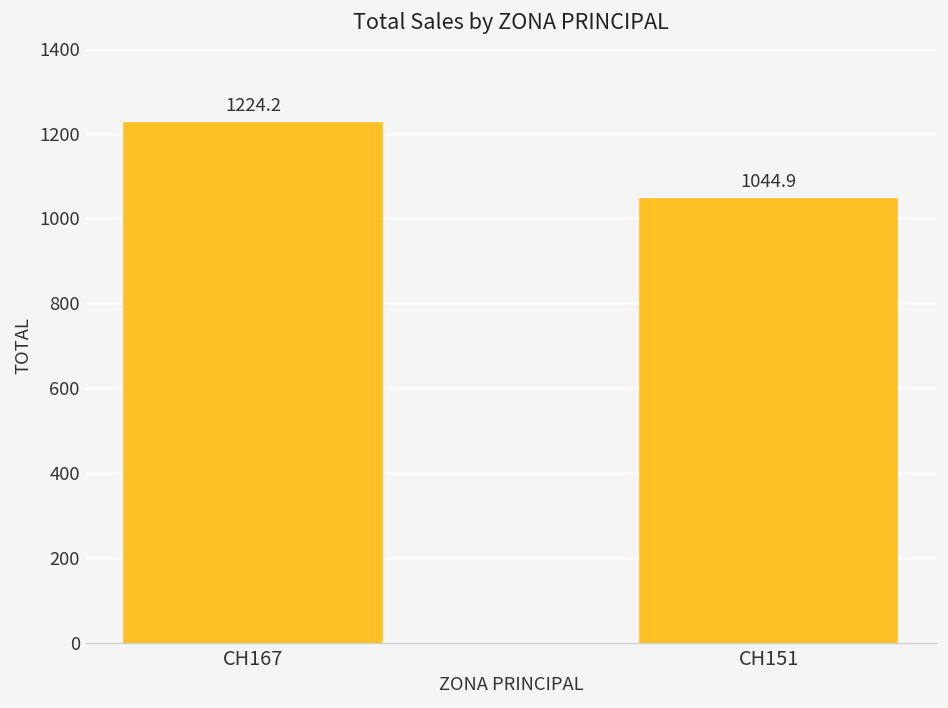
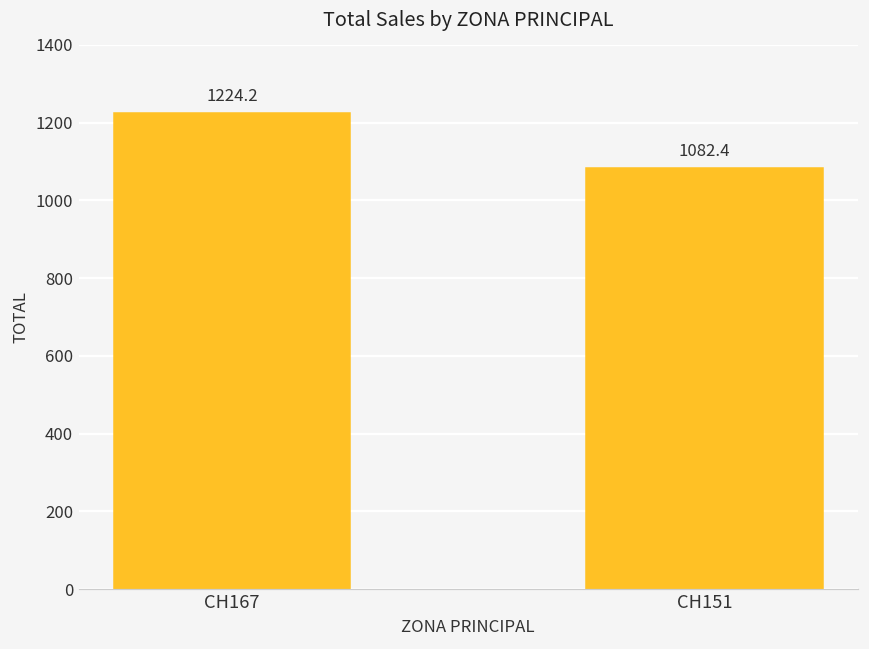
  {
    "CH167": 1224.2,
-   "CH151": 1044.9
+   "CH151": 1082.4
  }
